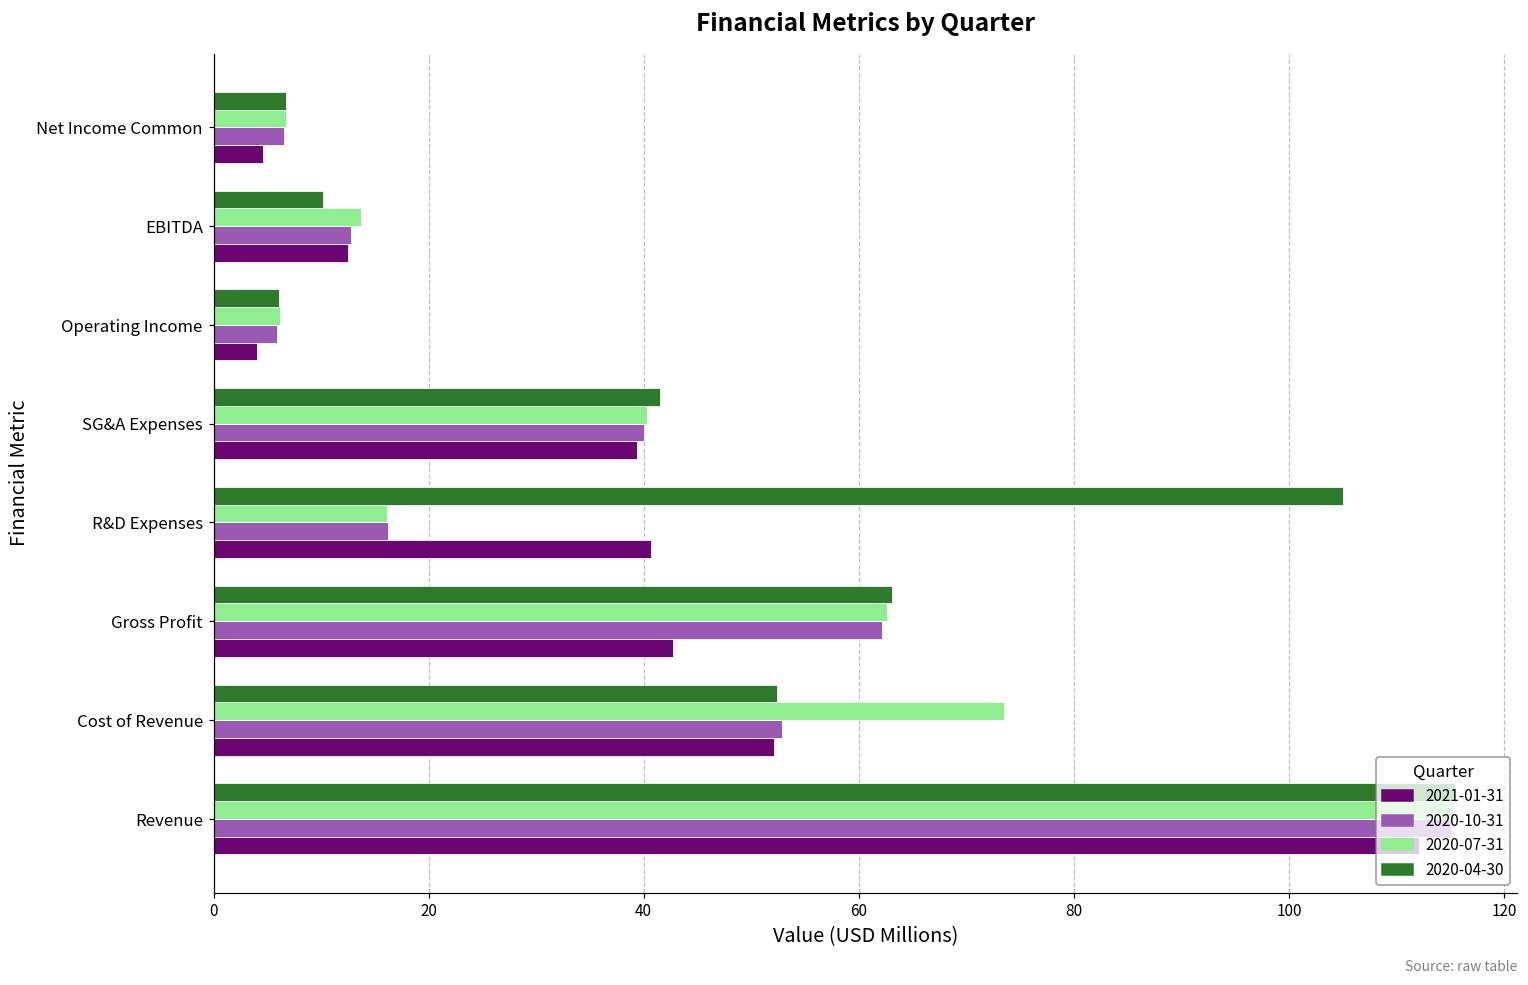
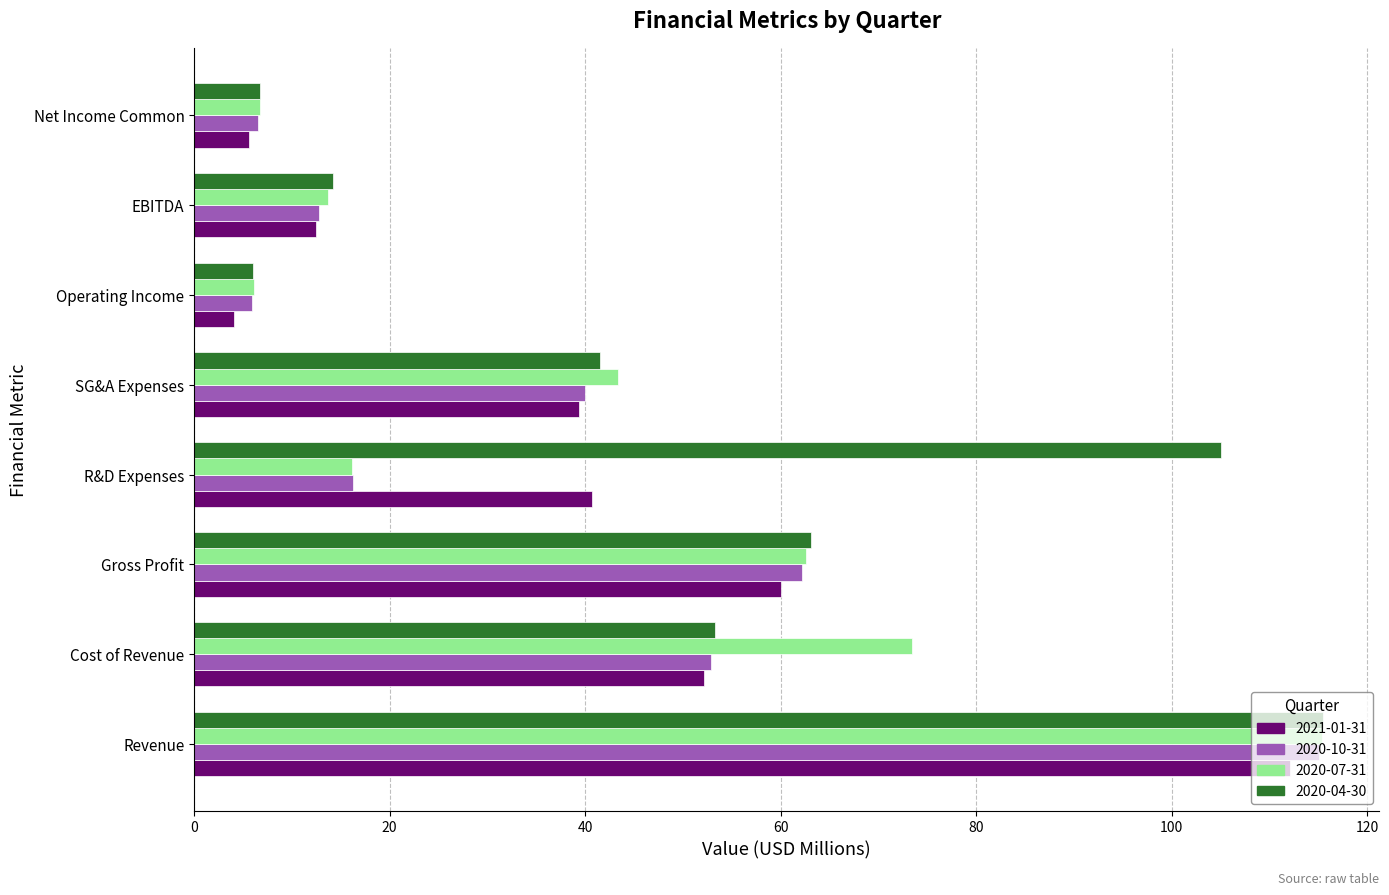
  {
    "2021-01-31": {
-     "Net Income Common": 5,
+     "Net Income Common": 6,
      "EBITDA": 12,
      "Operating Income": 4,
      "SG&A Expenses": 39,
      "R&D Expenses": 41,
-     "Gross Profit": 43,
+     "Gross Profit": 60,
      "Cost of Revenue": 52
    },
    "2020-10-31": {
      "Net Income Common": 7,
      "EBITDA": 13,
      "Operating Income": 6,
      "SG&A Expenses": 40,
      "R&D Expenses": 16,
      "Gross Profit": 62,
      "Cost of Revenue": 53
    },
    "2020-07-31": {
      "Net Income Common": 7,
      "EBITDA": 14,
      "Operating Income": 6,
-     "SG&A Expenses": 40,
+     "SG&A Expenses": 43,
      "R&D Expenses": 16,
      "Gross Profit": 63,
      "Cost of Revenue": 73
    },
    "2020-04-30": {
      "Net Income Common": 7,
-     "EBITDA": 10,
+     "EBITDA": 14,
      "Operating Income": 6,
      "SG&A Expenses": 41,
      "R&D Expenses": 105,
      "Gross Profit": 63,
-     "Cost of Revenue": 52
+     "Cost of Revenue": 53
    }
  }
